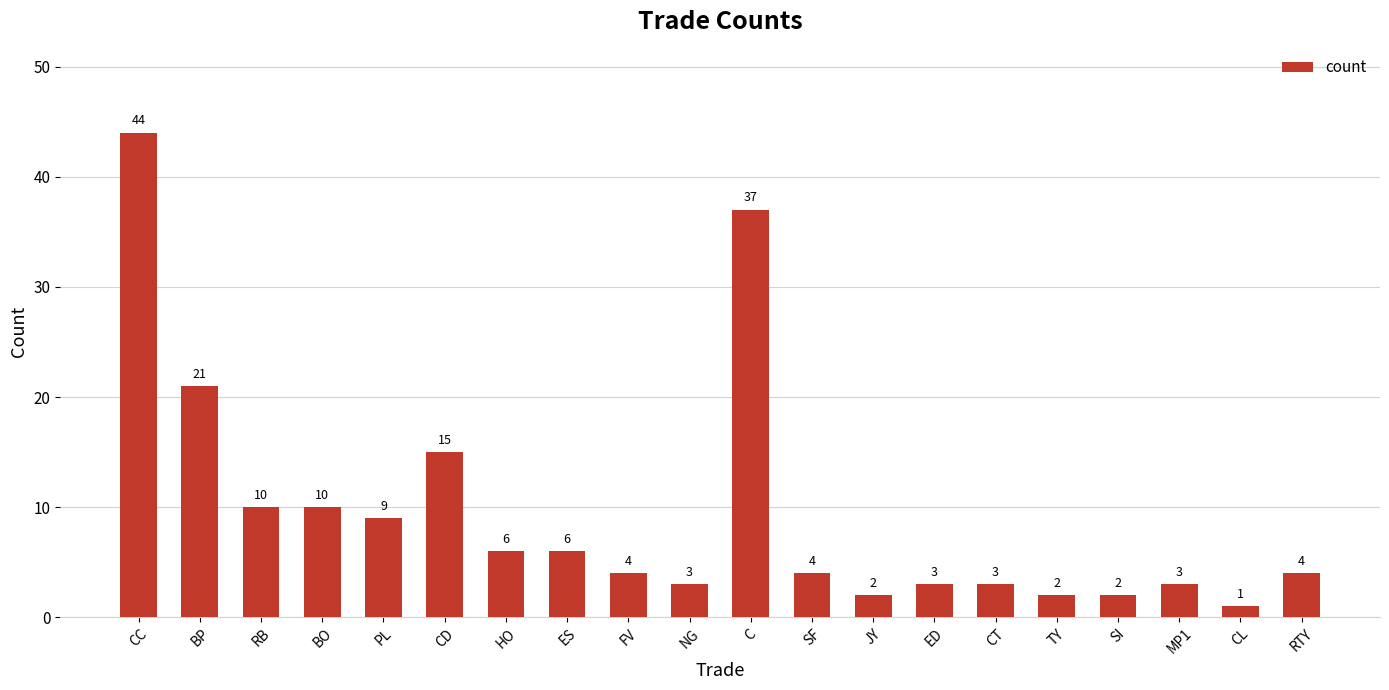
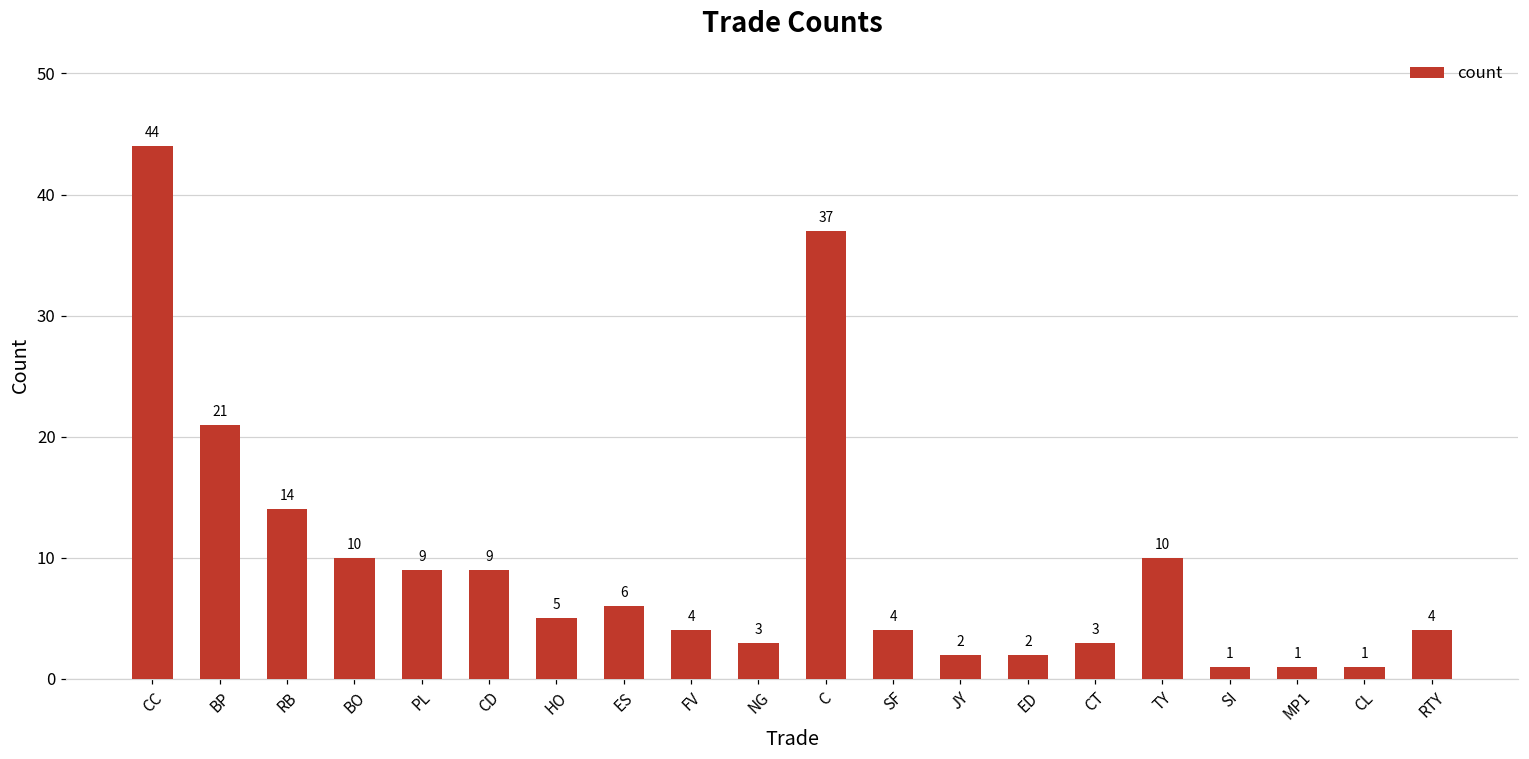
  {
    "CC": 44,
    "BP": 21,
-   "RB": 10,
+   "RB": 14,
    "BO": 10,
    "PL": 9,
-   "CD": 15,
-   "HO": 6,
+   "CD": 9,
+   "HO": 5,
    "ES": 6,
    "FV": 4,
    "NG": 3,
    "C": 37,
    "SF": 4,
    "JY": 2,
-   "ED": 3,
+   "ED": 2,
    "CT": 3,
-   "TY": 2,
-   "SI": 2,
-   "MP1": 3,
+   "TY": 10,
+   "SI": 1,
+   "MP1": 1,
    "CL": 1,
    "RTY": 4
  }
